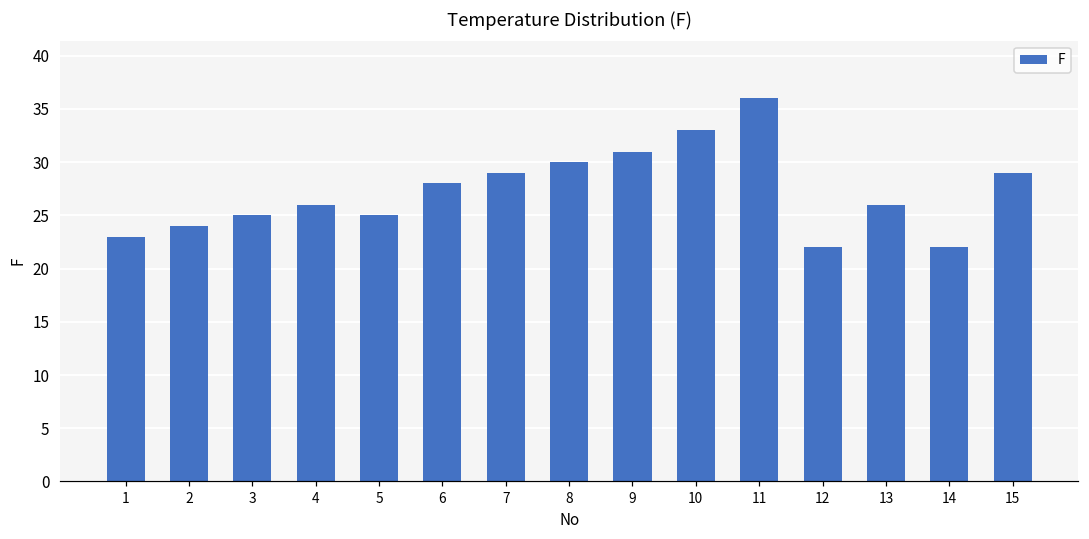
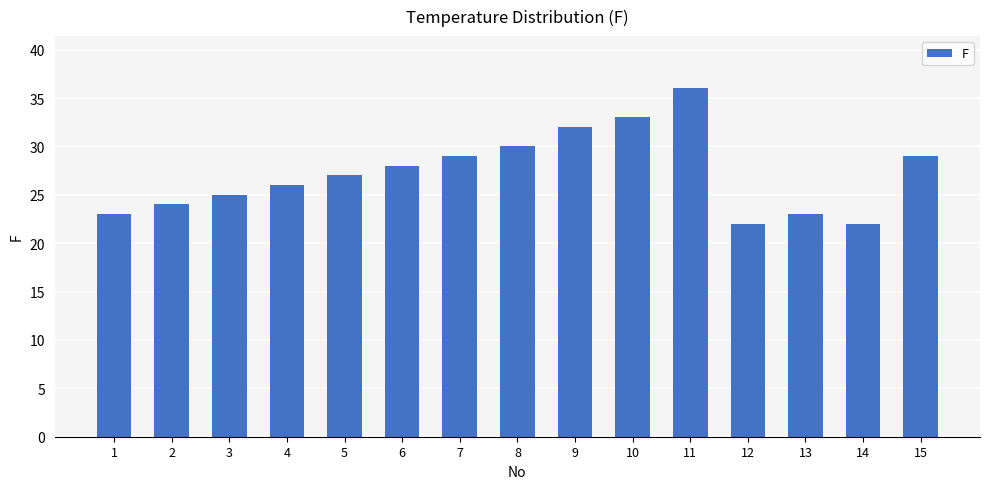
  {
    "1": 23,
    "2": 24,
    "3": 25,
    "4": 26,
-   "5": 25,
+   "5": 27,
    "6": 28,
    "7": 29,
    "8": 30,
-   "9": 31,
+   "9": 32,
    "10": 33,
    "11": 36,
    "12": 22,
-   "13": 26,
+   "13": 23,
    "14": 22,
    "15": 29
  }
